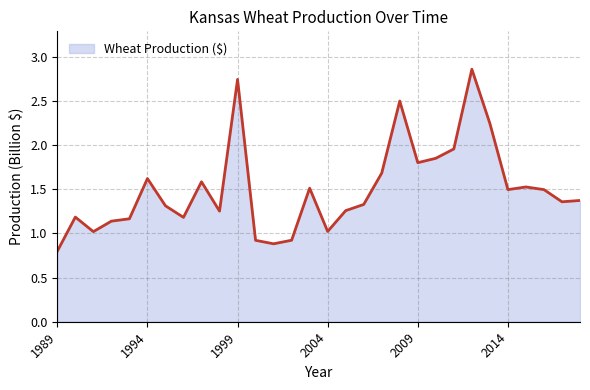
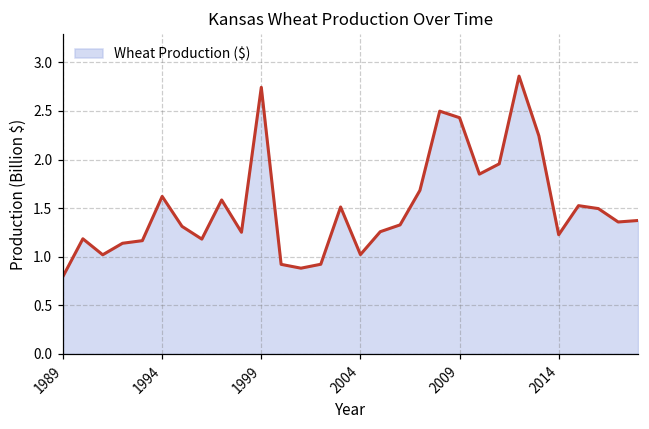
  {
    "1989": 0.8,
    "1994": 1.6,
    "1999": 2.7,
    "2004": 1.0,
-   "2009": 1.8,
-   "2014": 1.5
+   "2009": 2.4,
+   "2014": 1.2
  }
